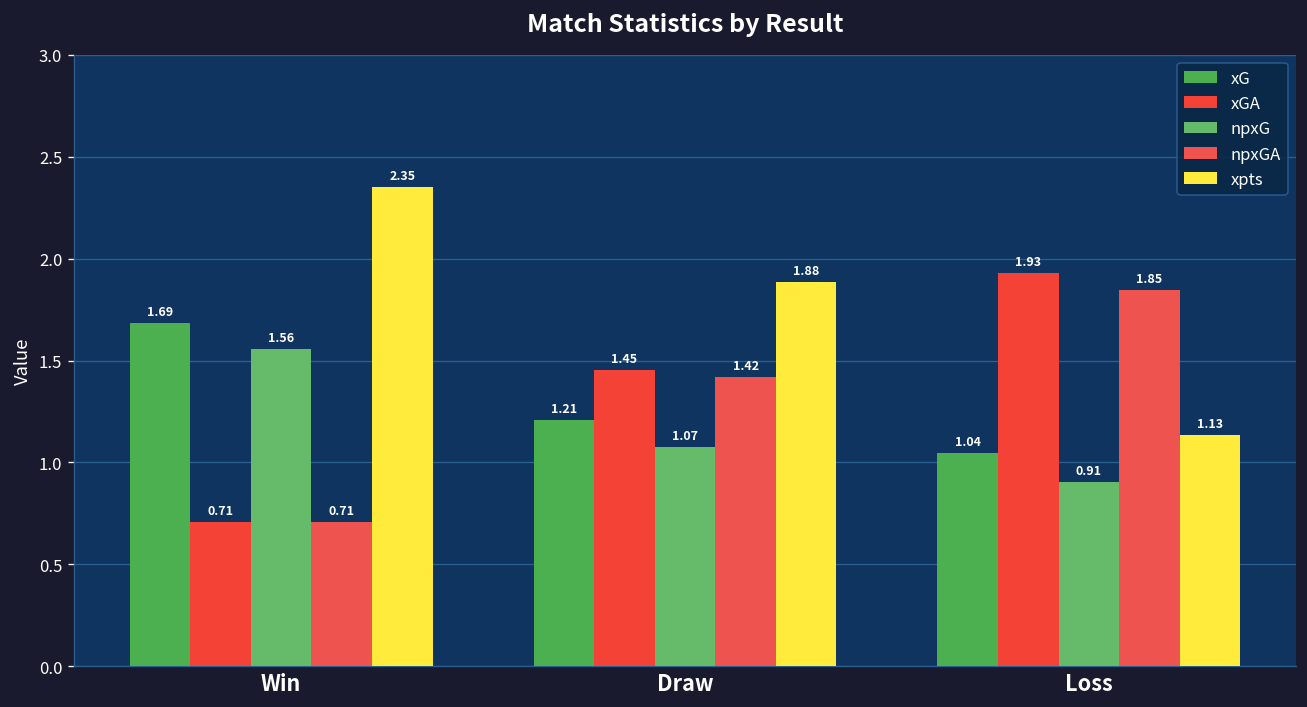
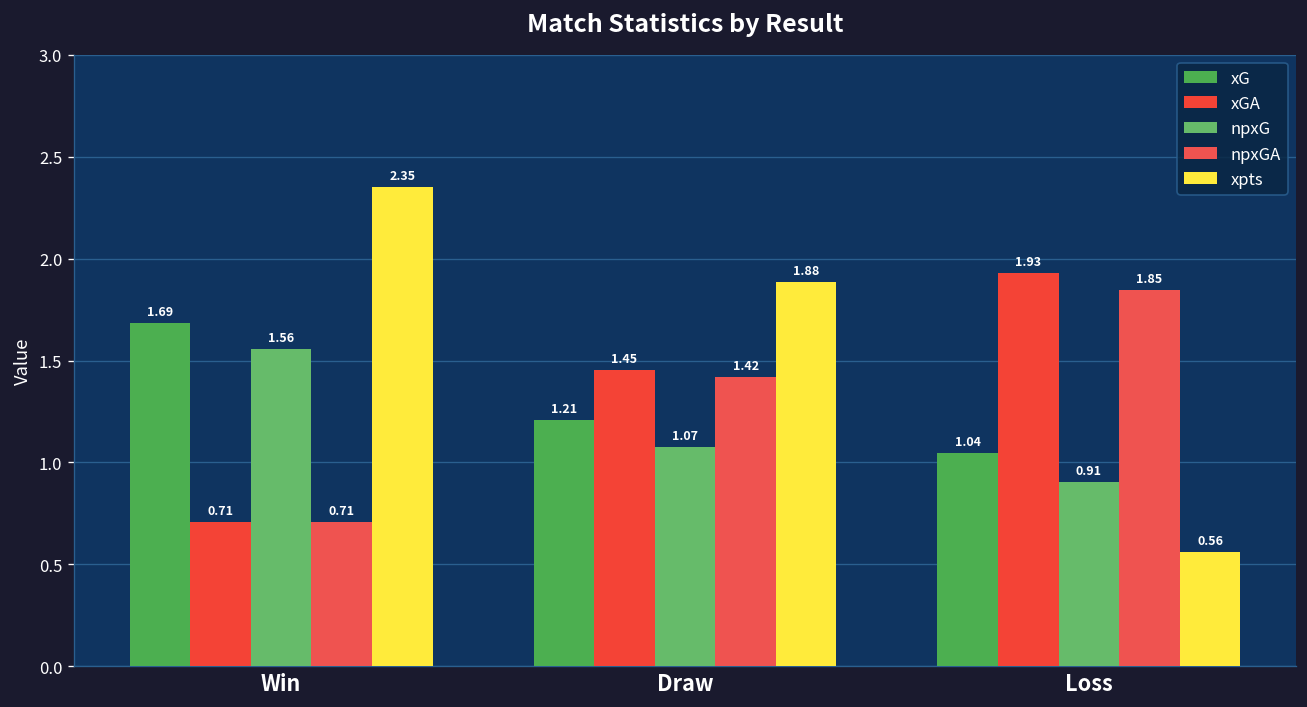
  {
    "xpts": {
      "Win": 2.35,
      "Draw": 1.88,
-     "Loss": 1.13
+     "Loss": 0.56
    }
  }
